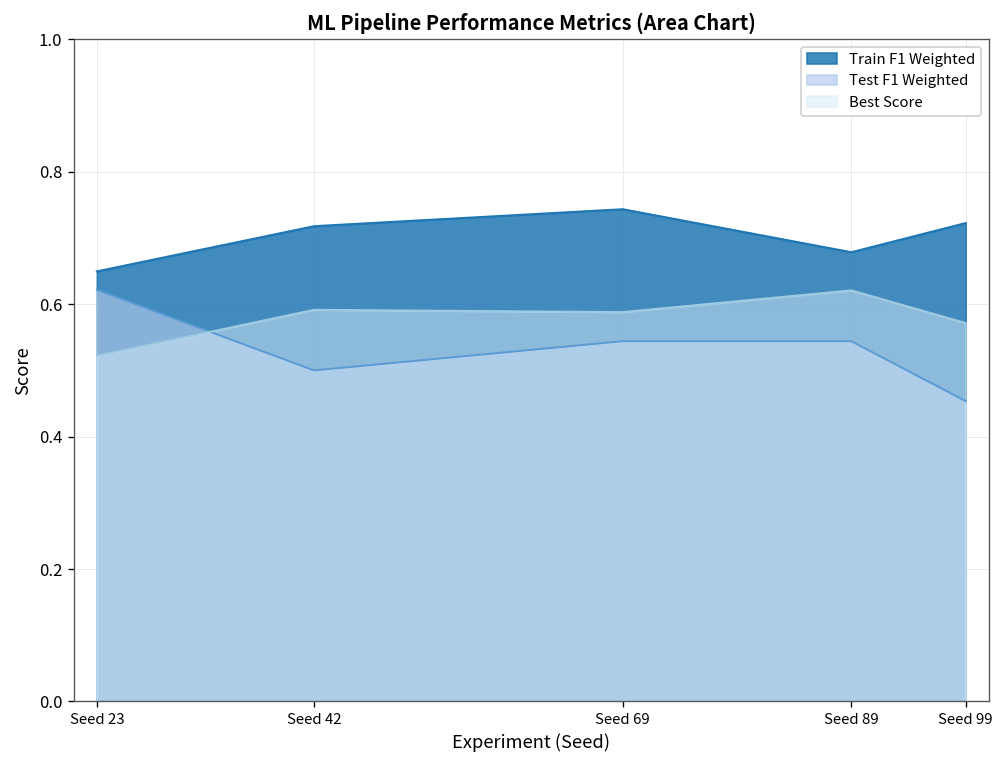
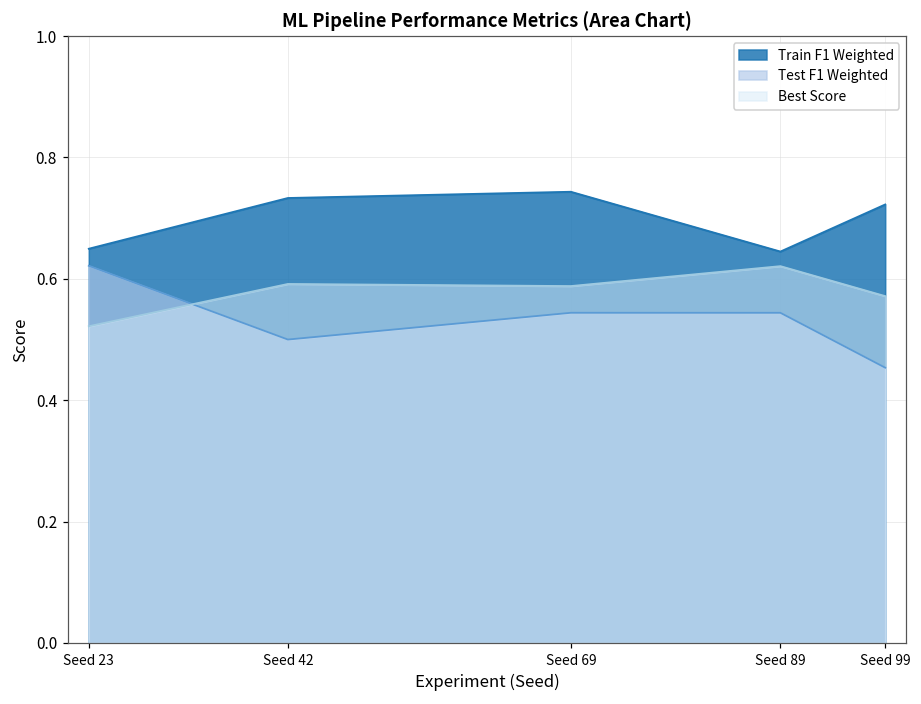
  {
    "Train F1 Weighted": {
      "Seed 23": 0.65,
-     "Seed 42": 0.72,
+     "Seed 42": 0.73,
      "Seed 69": 0.74,
-     "Seed 89": 0.68,
+     "Seed 89": 0.64,
      "Seed 99": 0.72
    }
  }
